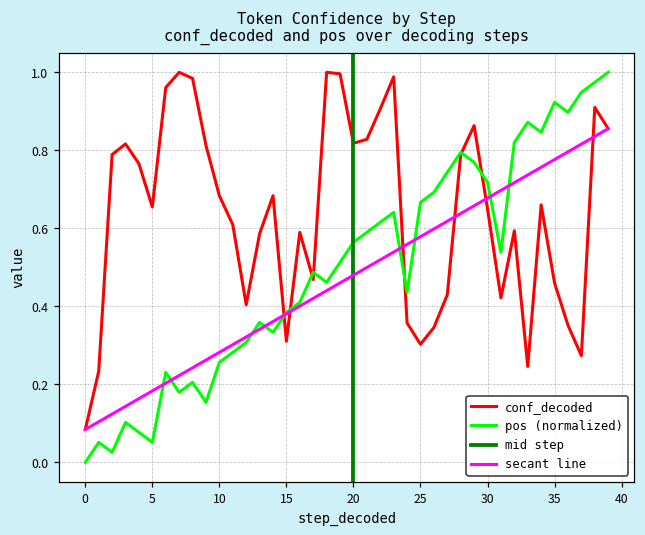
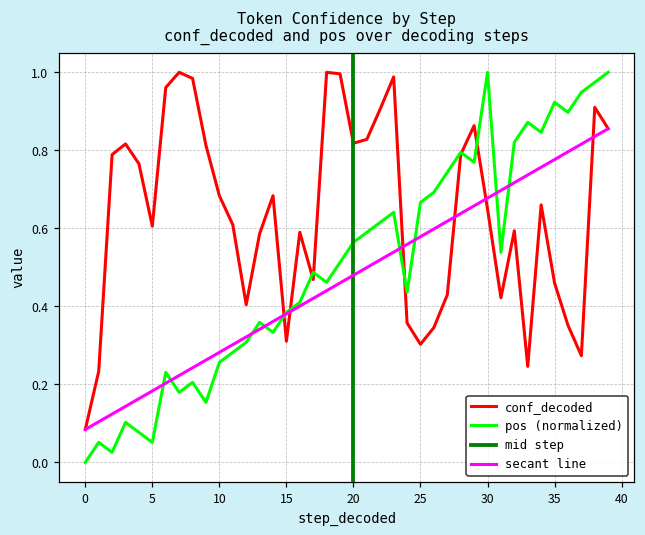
  {
    "conf_decoded": {
-     "5": 0.65,
+     "5": 0.61,
      "10": 0.68,
      "15": 0.31,
      "20": 0.82,
      "25": 0.30,
      "30": 0.65,
      "35": 0.46
    },
    "pos (normalized)": {
      "0": 0.00,
      "5": 0.05,
      "10": 0.26,
      "15": 0.38,
      "20": 0.56,
      "25": 0.67,
-     "30": 0.72,
+     "30": 1.00,
      "35": 0.92
    }
  }
